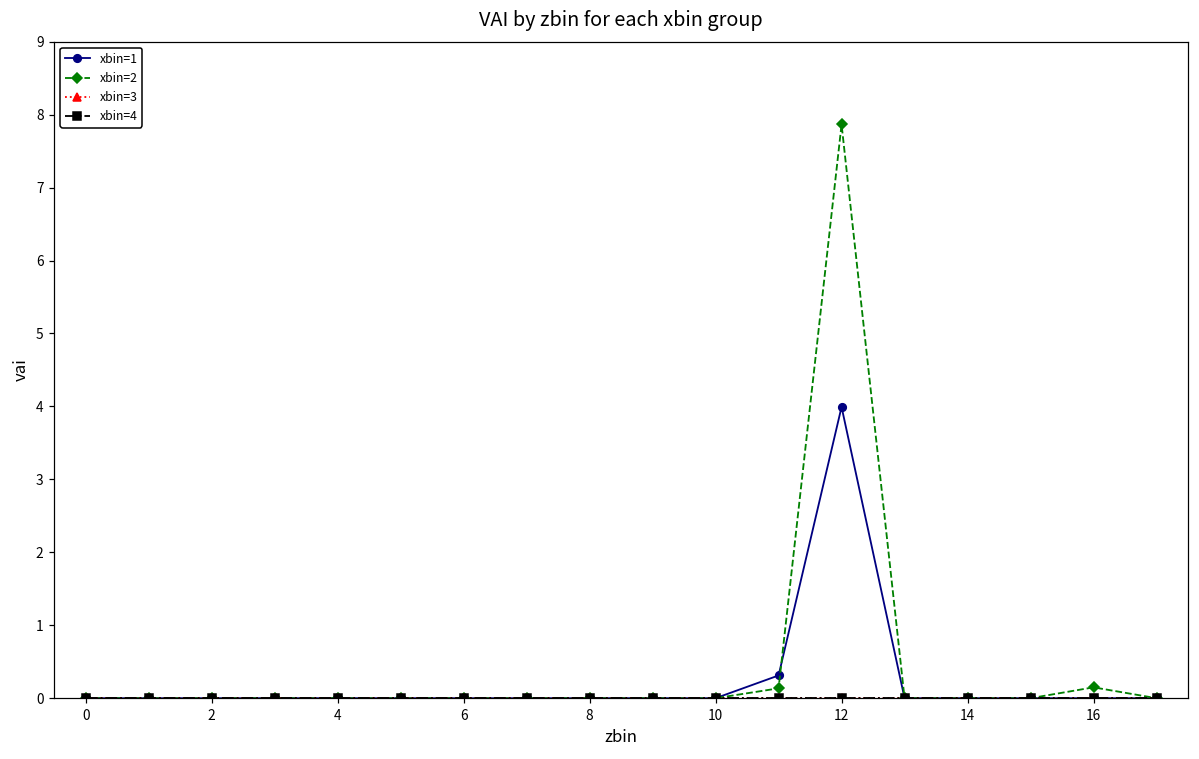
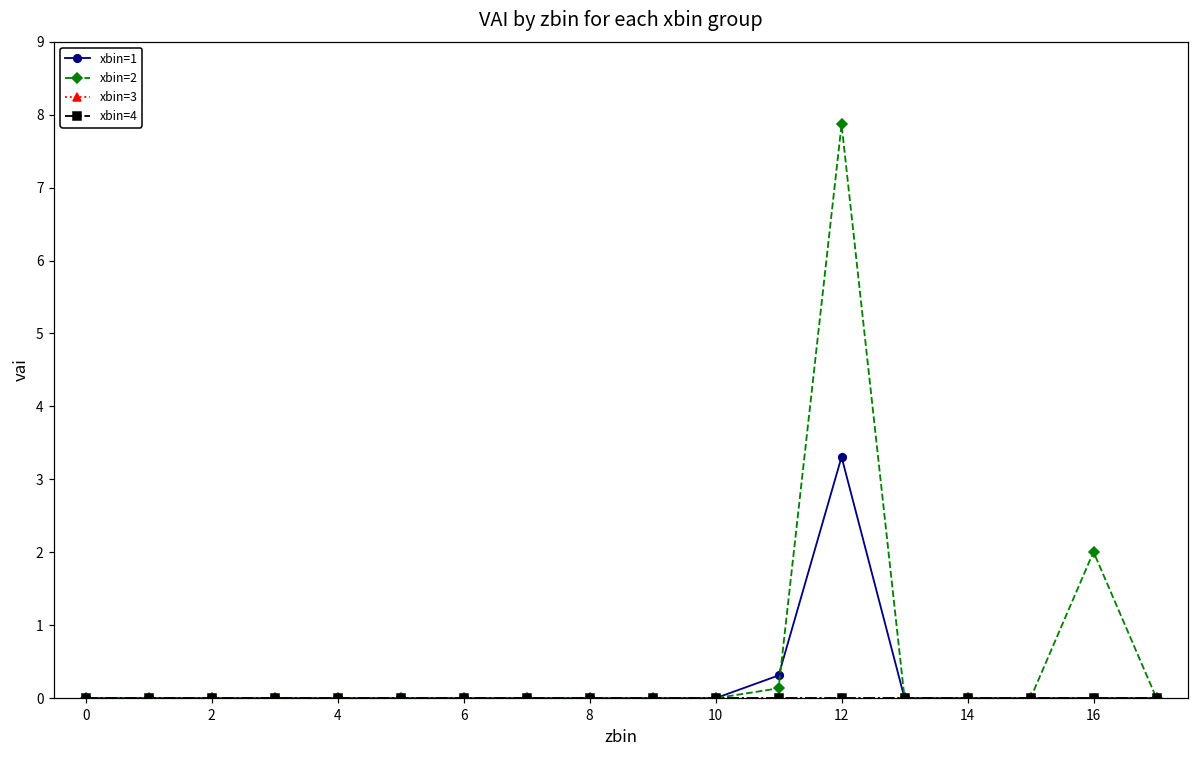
  {
    "xbin=1": {
-     "12": 4.0
+     "12": 3.3
    },
    "xbin=2": {
      "12": 7.9,
-     "16": 0.1
+     "16": 2.0
    },
    "xbin=4": {
      "12": 0.0
    }
  }
